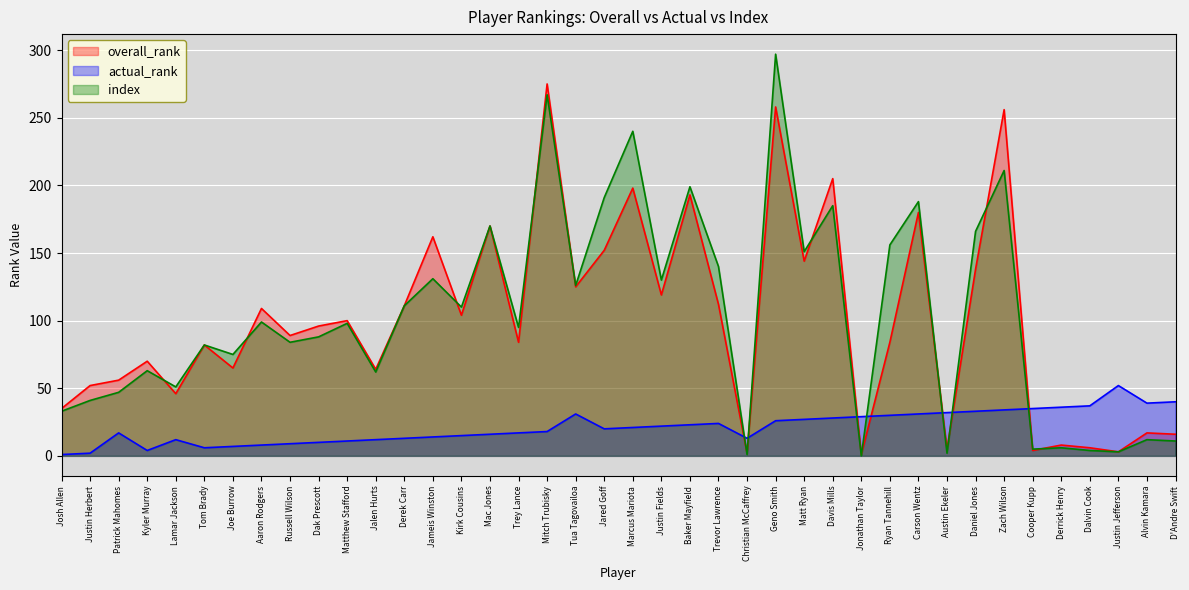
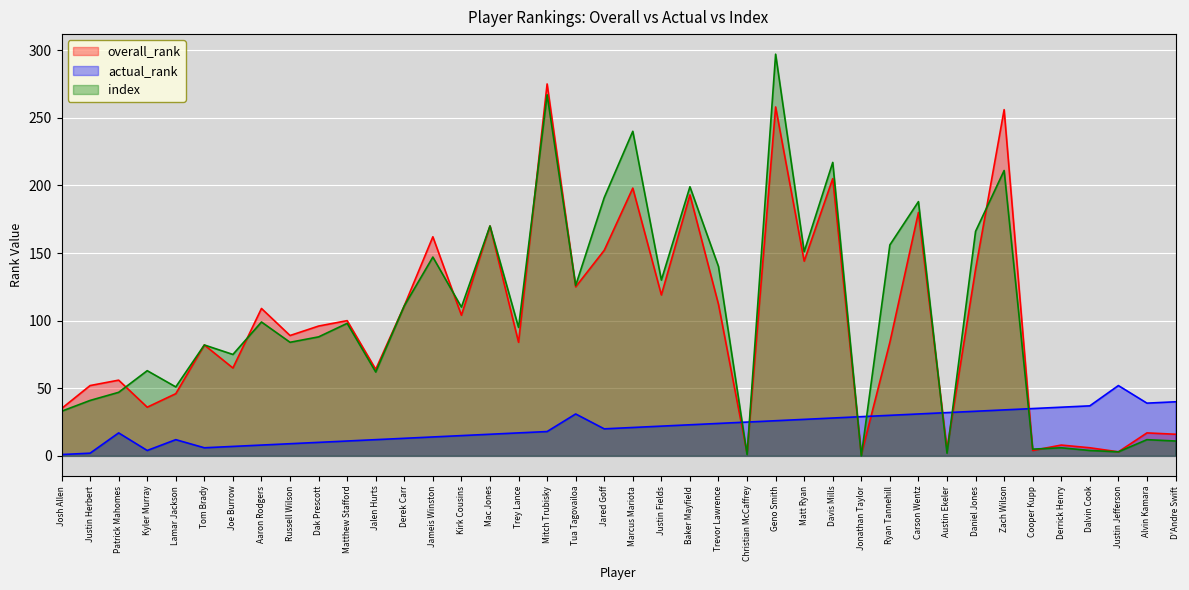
  {
    "overall_rank": {
      "Josh Allen": 35,
      "Justin Herbert": 52,
      "Patrick Mahomes": 56,
-     "Kyler Murray": 70,
+     "Kyler Murray": 36,
      "Lamar Jackson": 46,
      "Joe Burrow": 65,
      "Aaron Rodgers": 109,
      "Russell Wilson": 89,
      "Dak Prescott": 96,
      "Matthew Stafford": 100,
      "Jalen Hurts": 64,
      "Jameis Winston": 162,
      "Kirk Cousins": 104,
      "Trey Lance": 84,
      "Mitch Trubisky": 275,
      "Jared Goff": 152,
      "Marcus Mariota": 198,
      "Justin Fields": 119,
      "Baker Mayfield": 193,
      "Trevor Lawrence": 112,
      "Geno Smith": 258,
      "Matt Ryan": 144,
      "Davis Mills": 205,
      "Ryan Tannehill": 84,
      "Carson Wentz": 180,
      "Austin Ekeler": 5,
      "Daniel Jones": 138,
      "Zach Wilson": 256,
      "Derrick Henry": 8,
      "Dalvin Cook": 6,
      "Alvin Kamara": 17,
      "D'Andre Swift": 16
    },
    "actual_rank": {
      "Josh Allen": 1,
      "Justin Herbert": 2,
      "Patrick Mahomes": 17,
      "Kyler Murray": 4,
      "Lamar Jackson": 12,
      "Tom Brady": 6,
      "Joe Burrow": 7,
      "Aaron Rodgers": 8,
      "Russell Wilson": 9,
      "Dak Prescott": 10,
      "Matthew Stafford": 11,
      "Jalen Hurts": 12,
      "Derek Carr": 13,
      "Jameis Winston": 14,
      "Kirk Cousins": 15,
      "Mac Jones": 16,
      "Trey Lance": 17,
      "Mitch Trubisky": 18,
      "Tua Tagovailoa": 31,
      "Jared Goff": 20,
      "Marcus Mariota": 21,
      "Justin Fields": 22,
      "Baker Mayfield": 23,
      "Trevor Lawrence": 24,
-     "Christian McCaffrey": 13,
+     "Christian McCaffrey": 25,
      "Geno Smith": 26,
      "Matt Ryan": 27,
      "Davis Mills": 28,
      "Jonathan Taylor": 29,
      "Ryan Tannehill": 30,
      "Carson Wentz": 31,
      "Austin Ekeler": 32,
      "Daniel Jones": 33,
      "Zach Wilson": 34,
      "Cooper Kupp": 35,
      "Derrick Henry": 36,
      "Dalvin Cook": 37,
      "Justin Jefferson": 52,
      "Alvin Kamara": 39,
      "D'Andre Swift": 40
    },
    "index": {
      "Josh Allen": 33,
      "Justin Herbert": 41,
      "Patrick Mahomes": 47,
      "Kyler Murray": 63,
      "Lamar Jackson": 51,
      "Joe Burrow": 75,
      "Aaron Rodgers": 99,
      "Russell Wilson": 84,
      "Dak Prescott": 88,
      "Matthew Stafford": 98,
      "Jalen Hurts": 62,
-     "Jameis Winston": 131,
+     "Jameis Winston": 147,
      "Kirk Cousins": 110,
      "Trey Lance": 95,
      "Mitch Trubisky": 267,
      "Jared Goff": 191,
      "Marcus Mariota": 240,
      "Justin Fields": 130,
      "Baker Mayfield": 199,
      "Trevor Lawrence": 140,
      "Geno Smith": 297,
      "Matt Ryan": 151,
-     "Davis Mills": 185,
+     "Davis Mills": 217,
      "Ryan Tannehill": 156,
      "Carson Wentz": 188,
      "Austin Ekeler": 2,
      "Daniel Jones": 166,
      "Zach Wilson": 211,
      "Derrick Henry": 6,
      "Dalvin Cook": 4,
      "Alvin Kamara": 12,
      "D'Andre Swift": 11
    }
  }
